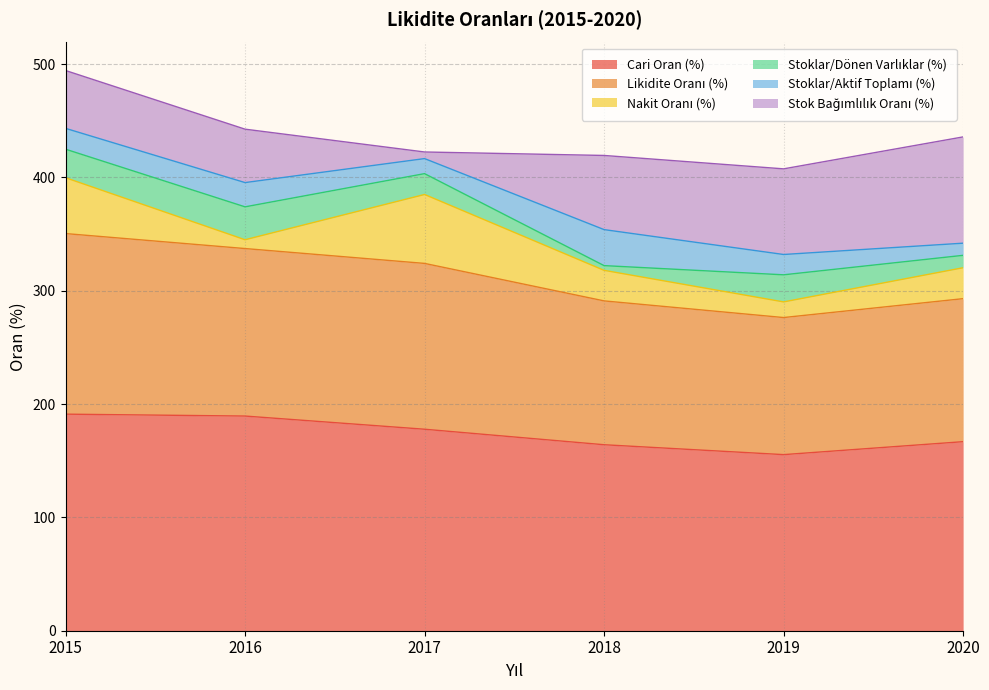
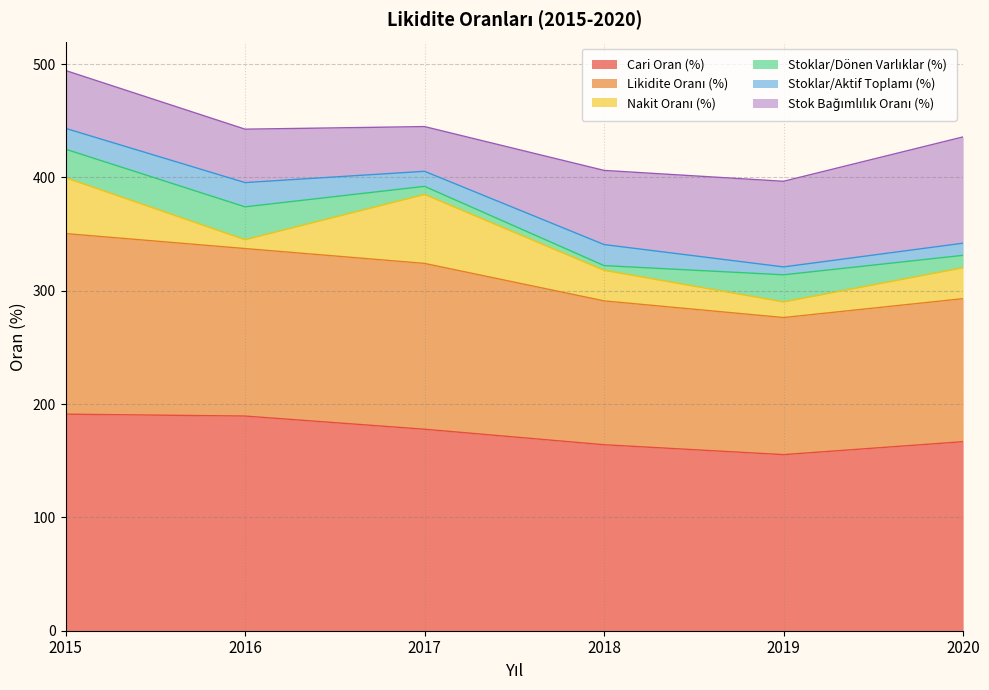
  {
    "Nakit Oranı (%)": {
      "2015": 49,
      "2016": 8,
      "2017": 61,
      "2018": 27,
      "2019": 14,
      "2020": 27
    },
    "Stoklar/Dönen Varlıklar (%)": {
      "2015": 25,
      "2016": 29,
-     "2017": 18,
+     "2017": 7,
      "2018": 4,
      "2019": 24,
      "2020": 11
    },
    "Stoklar/Aktif Toplamı (%)": {
      "2015": 18,
      "2016": 21,
      "2017": 13,
-     "2018": 32,
-     "2019": 18,
+     "2018": 19,
+     "2019": 7,
      "2020": 11
    },
    "Stok Bağımlılık Oranı (%)": {
      "2015": 51,
      "2016": 47,
-     "2017": 6,
+     "2017": 39,
      "2018": 65,
      "2019": 76,
      "2020": 94
    }
  }
